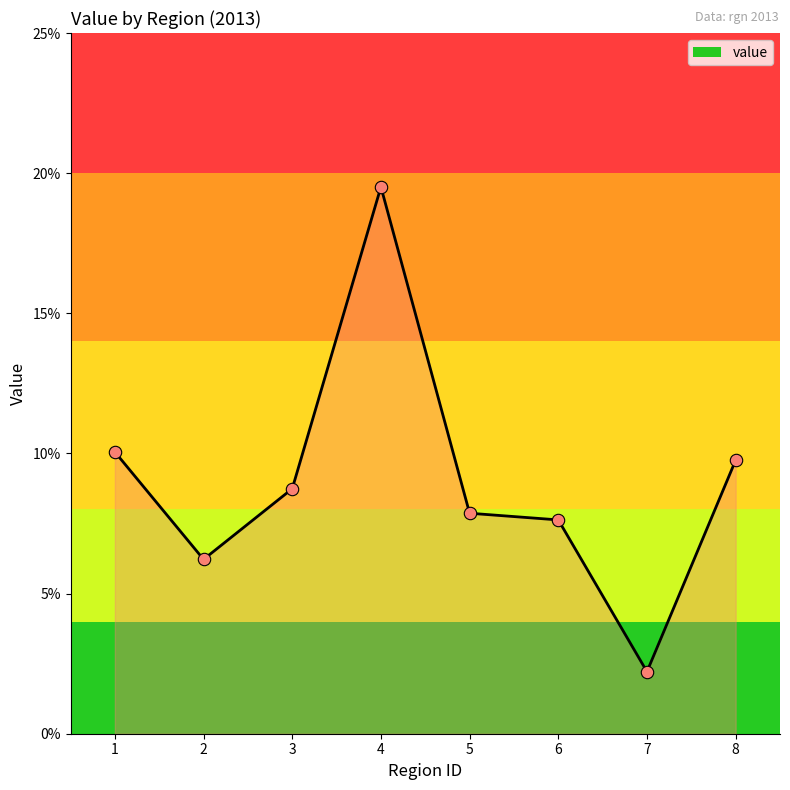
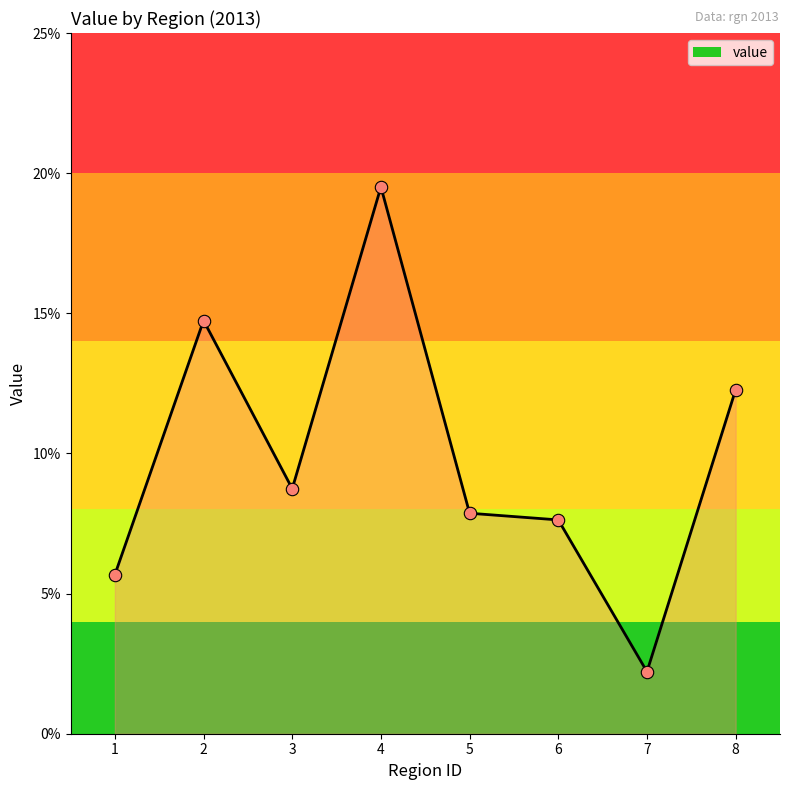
  {
-   "1": "10.1%",
-   "2": "6.2%",
+   "1": "5.7%",
+   "2": "14.7%",
    "3": "8.7%",
    "4": "19.5%",
    "5": "7.9%",
    "6": "7.6%",
    "7": "2.2%",
-   "8": "9.8%"
+   "8": "12.3%"
  }
